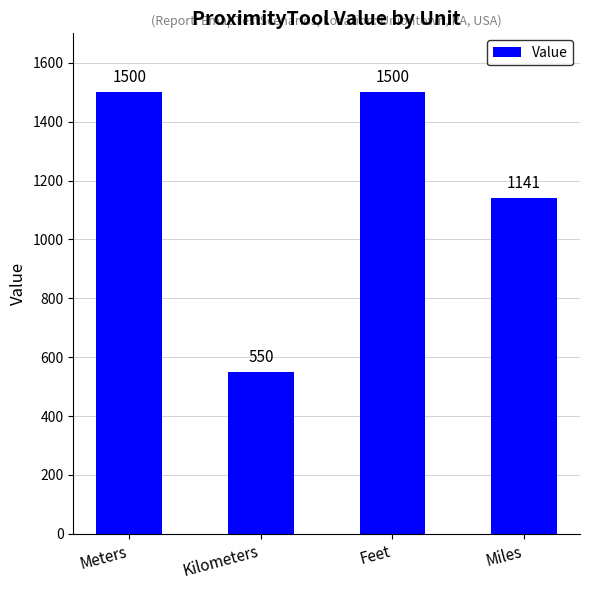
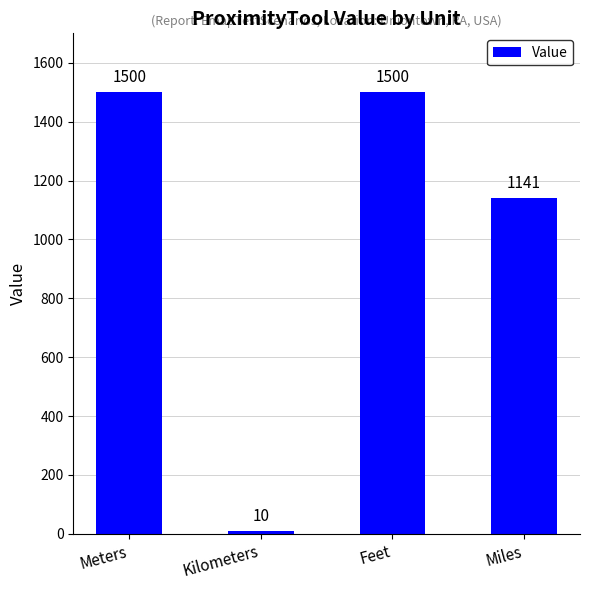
  {
    "Meters": 1500,
-   "Kilometers": 550,
+   "Kilometers": 10,
    "Feet": 1500,
    "Miles": 1141
  }
